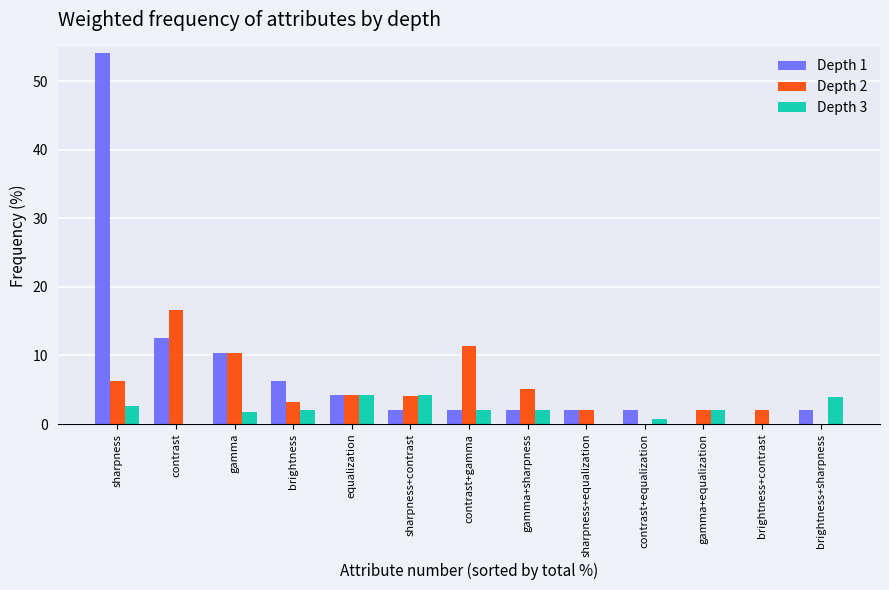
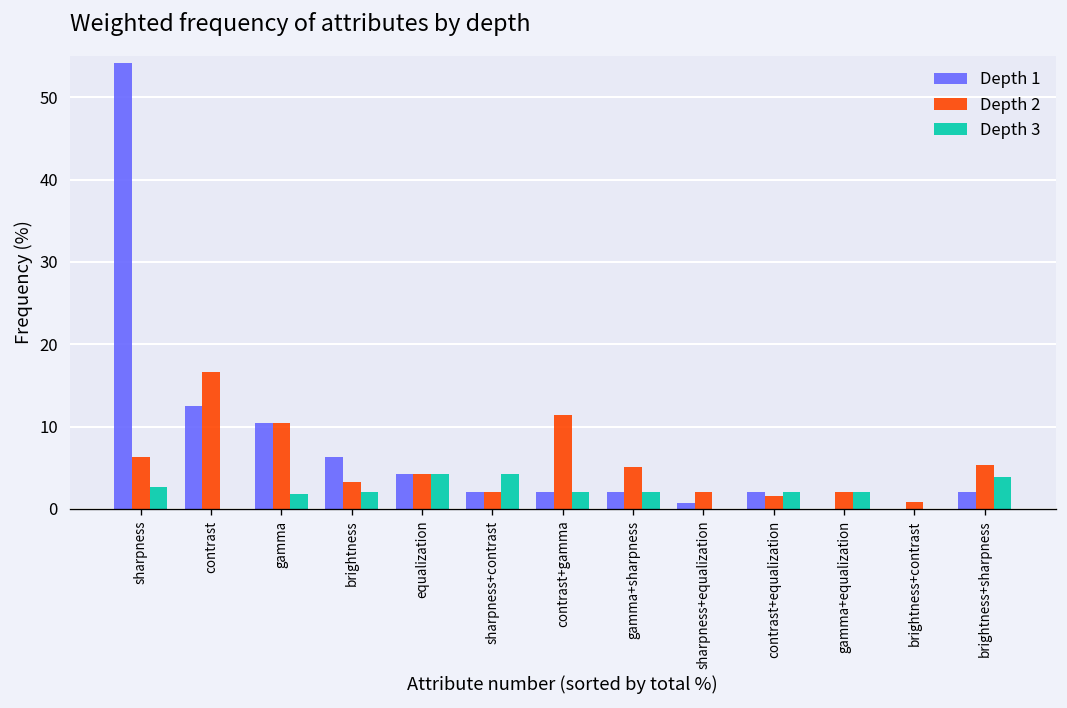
  {
    "Depth 1": {
      "sharpness": 54,
      "contrast": 13,
      "gamma": 10,
      "brightness": 6,
      "equalization": 4,
      "sharpness+contrast": 2,
      "contrast+gamma": 2,
      "gamma+sharpness": 2,
-     "sharpness+equalization": 2,
+     "sharpness+equalization": 1,
      "contrast+equalization": 2,
      "gamma+equalization": 0,
      "brightness+contrast": 0,
      "brightness+sharpness": 2
    },
    "Depth 2": {
      "sharpness": 6,
      "contrast": 17,
      "gamma": 10,
      "brightness": 3,
      "equalization": 4,
-     "sharpness+contrast": 4,
+     "sharpness+contrast": 2,
      "contrast+gamma": 11,
      "gamma+sharpness": 5,
      "sharpness+equalization": 2,
-     "contrast+equalization": 0,
+     "contrast+equalization": 2,
      "gamma+equalization": 2,
-     "brightness+contrast": 2,
-     "brightness+sharpness": 0
+     "brightness+contrast": 1,
+     "brightness+sharpness": 5
    },
    "Depth 3": {
      "sharpness": 3,
      "contrast": 0,
      "gamma": 2,
      "brightness": 2,
      "equalization": 4,
      "sharpness+contrast": 4,
      "contrast+gamma": 2,
      "gamma+sharpness": 2,
      "sharpness+equalization": 0,
-     "contrast+equalization": 1,
+     "contrast+equalization": 2,
      "gamma+equalization": 2,
      "brightness+contrast": 0,
      "brightness+sharpness": 4
    }
  }
